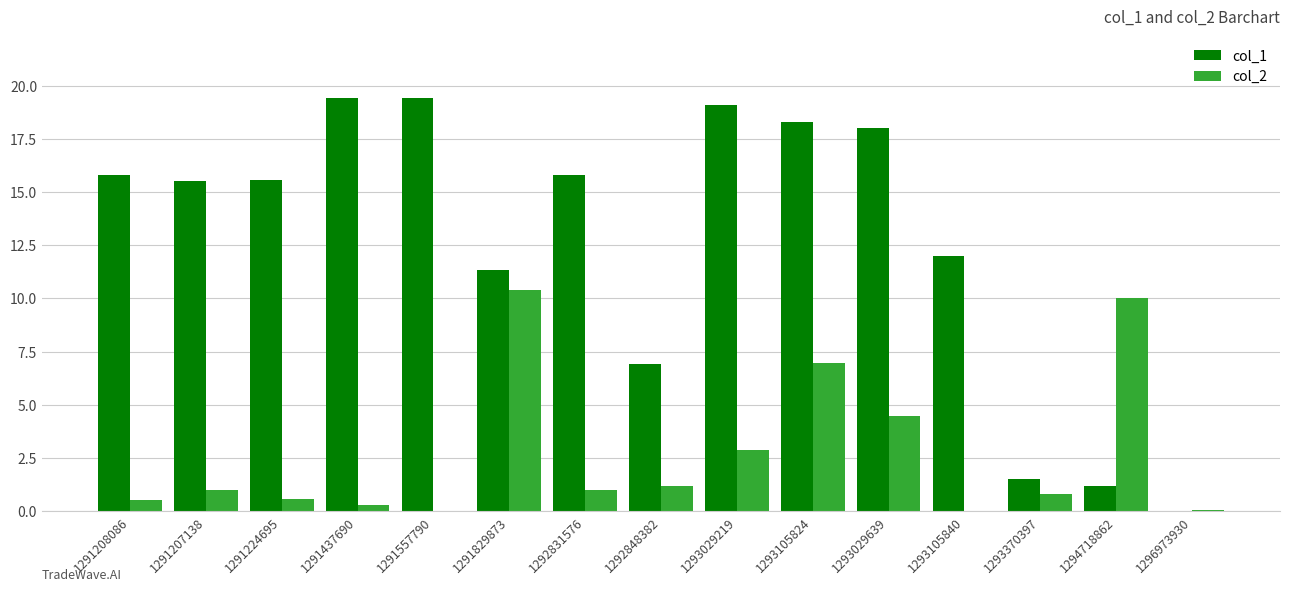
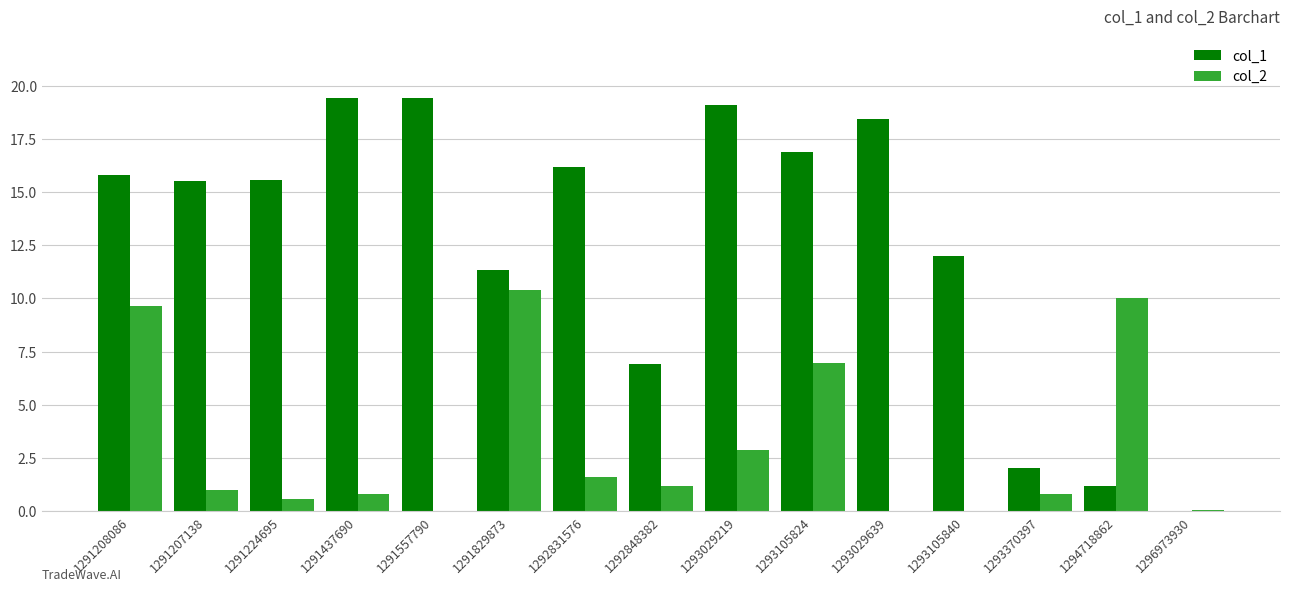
  {
    "col_1": {
      "1291208086": 15.8,
      "1291207138": 15.5,
      "1291224695": 15.6,
      "1291437690": 19.4,
      "1291557790": 19.4,
      "1291829873": 11.3,
-     "1292831576": 15.8,
+     "1292831576": 16.2,
      "1292848382": 6.9,
      "1293029219": 19.1,
-     "1293105824": 18.3,
-     "1293029639": 18.0,
+     "1293105824": 16.9,
+     "1293029639": 18.5,
      "1293105840": 12.0,
-     "1293370397": 1.5,
+     "1293370397": 2.0,
      "1294718862": 1.2
    },
    "col_2": {
-     "1291208086": 0.5,
+     "1291208086": 9.6,
      "1291207138": 1.0,
      "1291224695": 0.6,
-     "1291437690": 0.3,
+     "1291437690": 0.8,
      "1291829873": 10.4,
-     "1292831576": 1.0,
+     "1292831576": 1.6,
      "1292848382": 1.2,
      "1293029219": 2.9,
      "1293105824": 6.9,
-     "1293029639": 4.5,
+     "1293029639": 0.0,
      "1293370397": 0.8,
      "1294718862": 10.0
    }
  }
